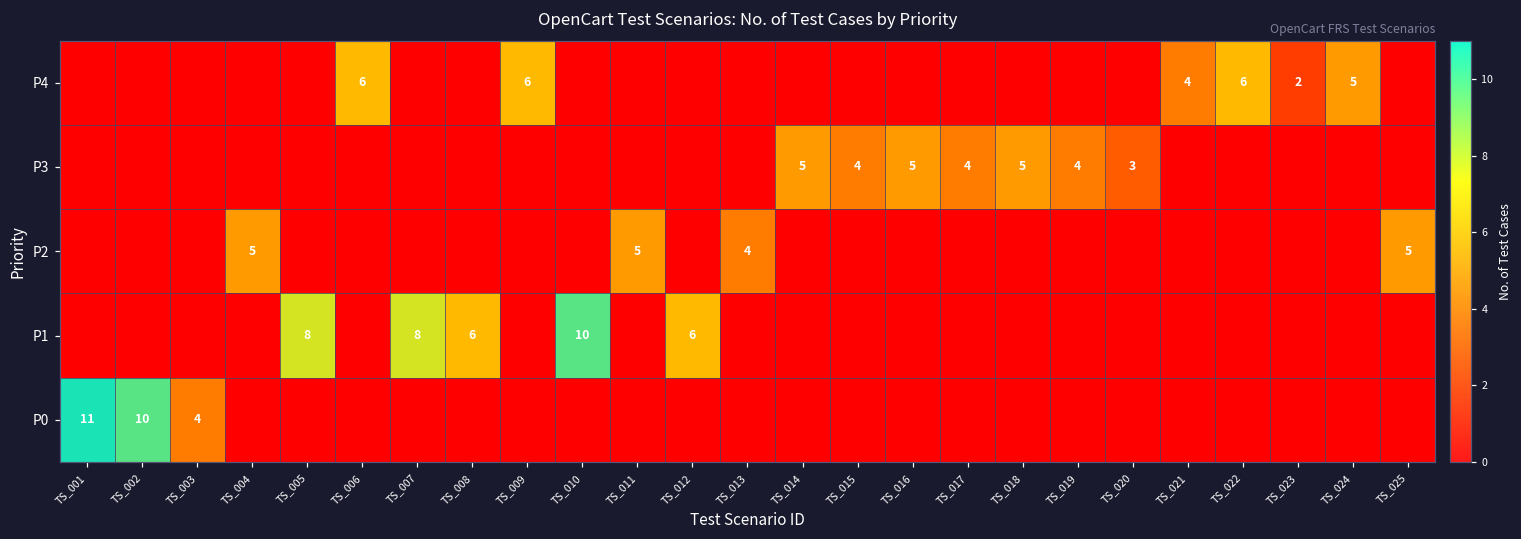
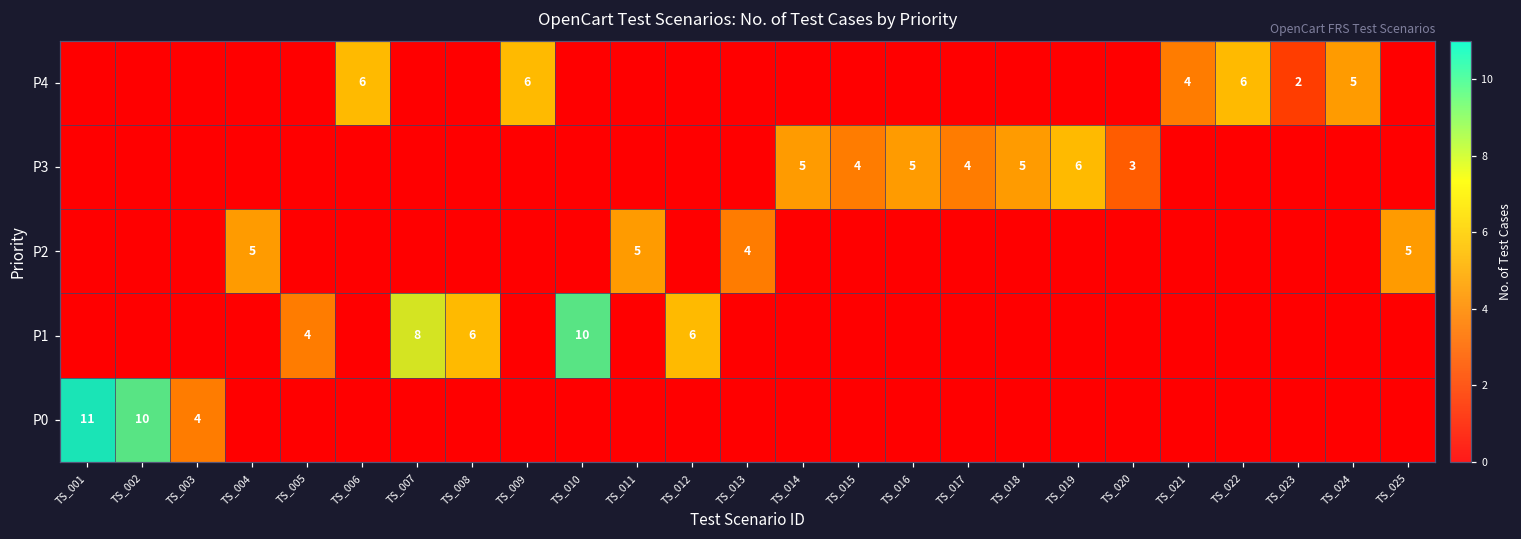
  {
    "P4": {
      "TS_006": 6,
      "TS_009": 6,
      "TS_021": 4,
      "TS_022": 6,
      "TS_023": 2,
      "TS_024": 5
    },
    "P3": {
      "TS_014": 5,
      "TS_015": 4,
      "TS_016": 5,
      "TS_017": 4,
      "TS_018": 5,
-     "TS_019": 4,
+     "TS_019": 6,
      "TS_020": 3
    },
    "P2": {
      "TS_004": 5,
      "TS_011": 5,
      "TS_013": 4,
      "TS_025": 5
    },
    "P1": {
-     "TS_005": 8,
+     "TS_005": 4,
      "TS_007": 8,
      "TS_008": 6,
      "TS_010": 10,
      "TS_012": 6
    },
    "P0": {
      "TS_001": 11,
      "TS_002": 10,
      "TS_003": 4
    }
  }
